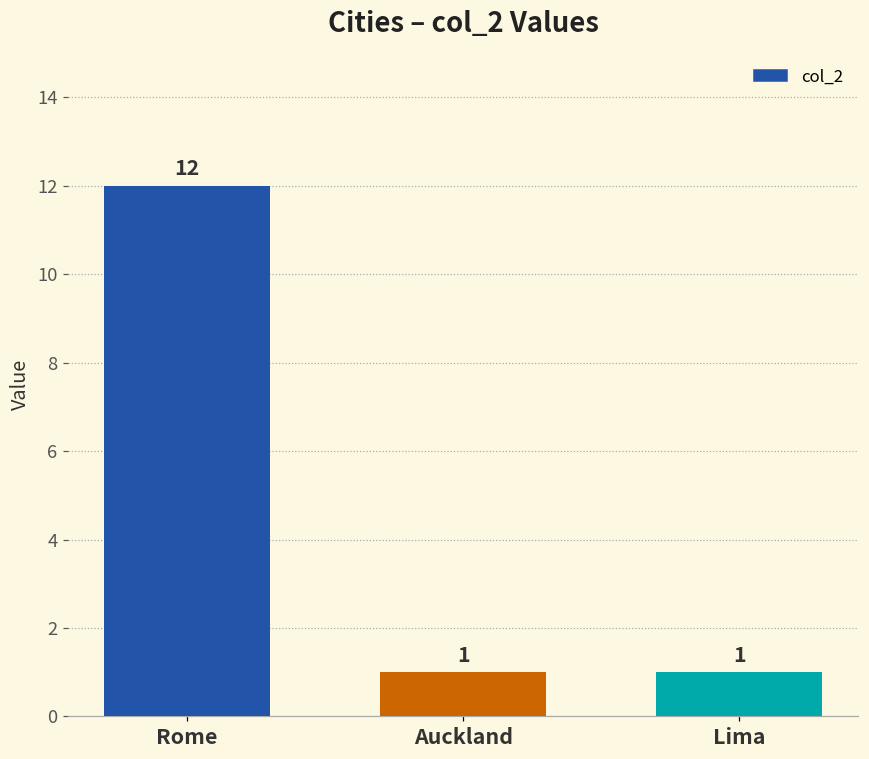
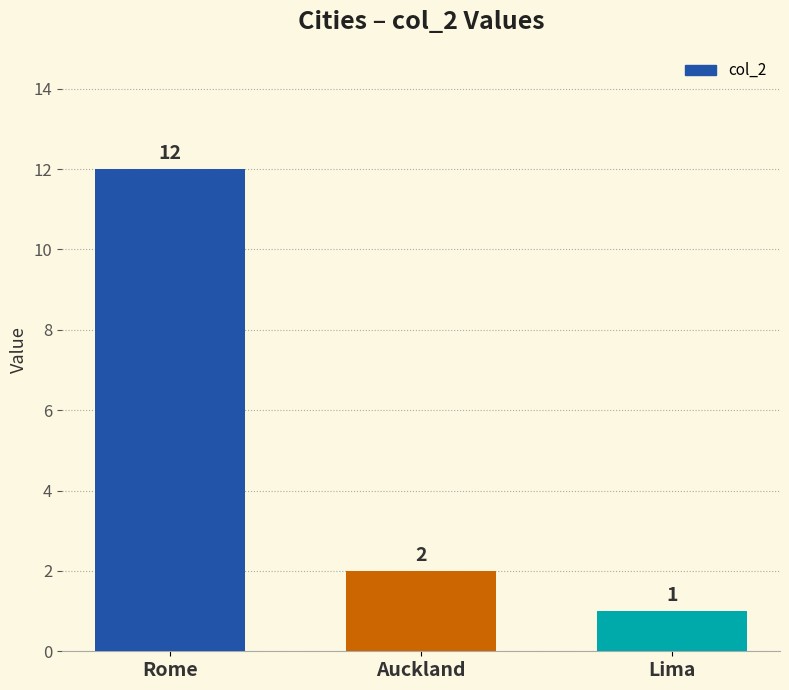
  {
    "Rome": 12,
-   "Auckland": 1,
+   "Auckland": 2,
    "Lima": 1
  }
